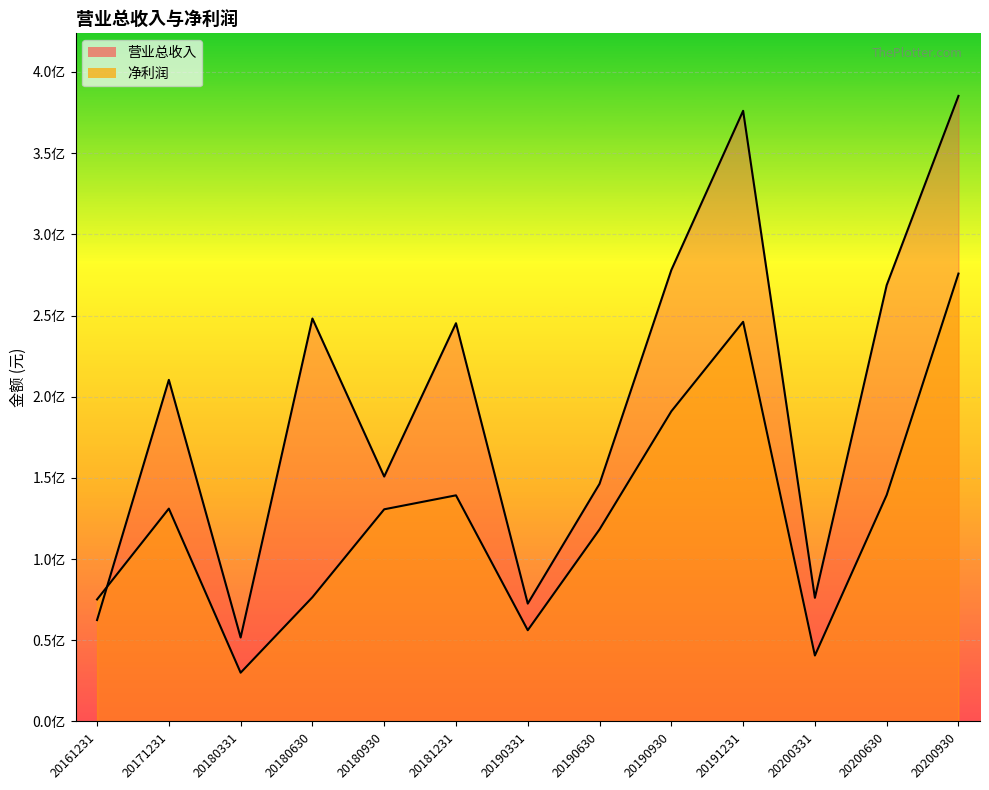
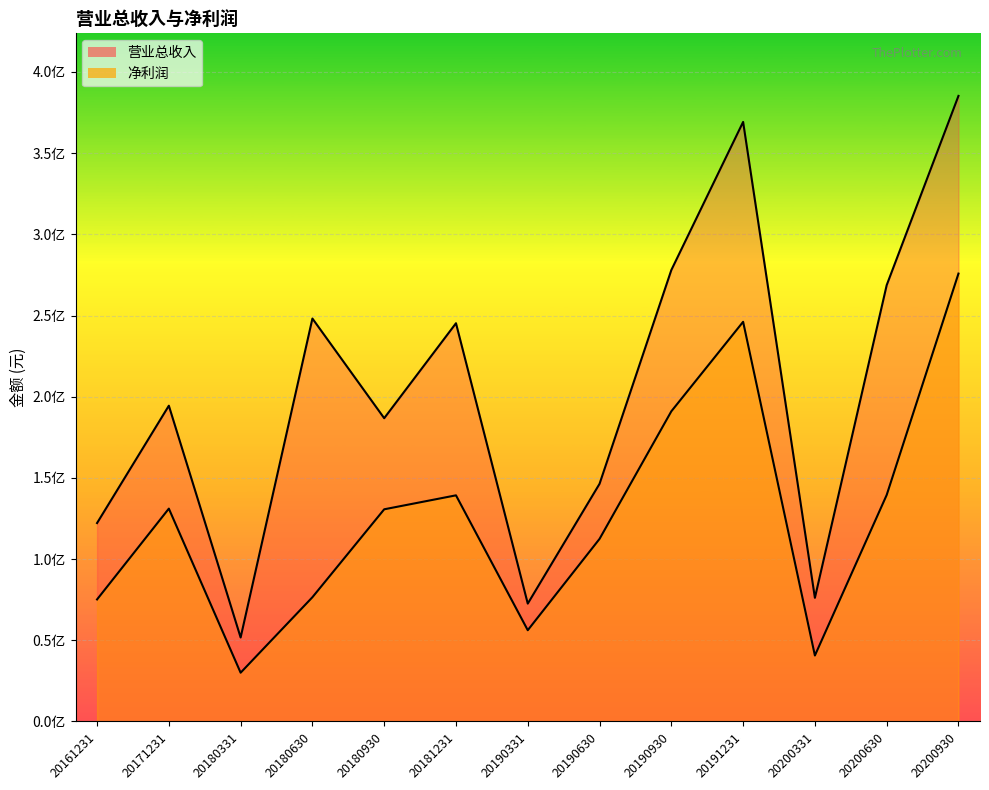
  {
    "营业总收入": {
-     "20161231": "0.62亿",
-     "20171231": "2.10亿",
+     "20161231": "1.22亿",
+     "20171231": "1.94亿",
      "20180331": "0.52亿",
      "20180630": "2.48亿",
-     "20180930": "1.51亿",
+     "20180930": "1.87亿",
      "20181231": "2.45亿",
      "20190331": "0.73亿",
      "20190630": "1.46亿",
      "20190930": "2.78亿",
-     "20191231": "3.76亿",
+     "20191231": "3.69亿",
      "20200331": "0.76亿",
      "20200630": "2.69亿",
      "20200930": "3.85亿"
    },
    "净利润": {
      "20161231": "0.75亿",
      "20171231": "1.31亿",
      "20180331": "0.30亿",
      "20180630": "0.77亿",
      "20180930": "1.31亿",
      "20181231": "1.39亿",
      "20190331": "0.56亿",
-     "20190630": "1.18亿",
+     "20190630": "1.12亿",
      "20190930": "1.91亿",
      "20191231": "2.46亿",
      "20200331": "0.41亿",
      "20200630": "1.39亿",
      "20200930": "2.76亿"
    }
  }
